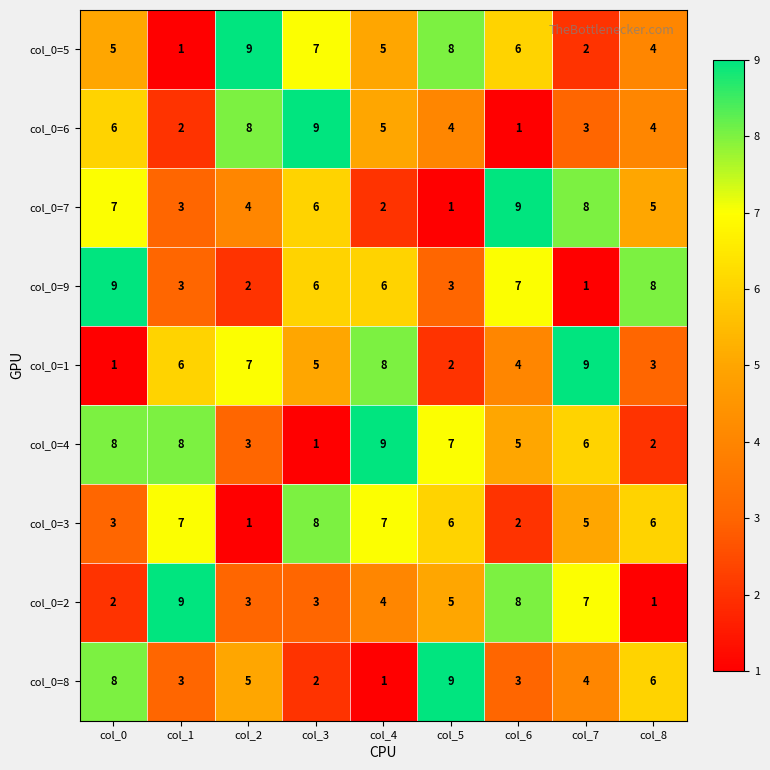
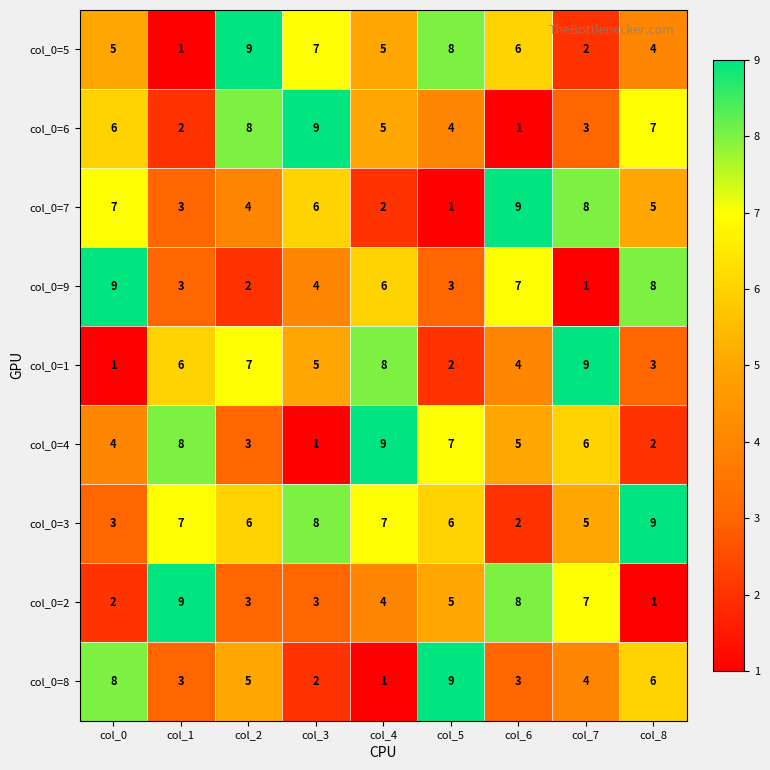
  {
    "col_0=5": {
      "col_0": 5,
      "col_1": 1,
      "col_2": 9,
      "col_3": 7,
      "col_4": 5,
      "col_5": 8,
      "col_6": 6,
      "col_8": 4
    },
    "col_0=6": {
      "col_0": 6,
      "col_1": 2,
      "col_2": 8,
      "col_3": 9,
      "col_4": 5,
      "col_5": 4,
      "col_6": 1,
      "col_7": 3,
-     "col_8": 4
+     "col_8": 7
    },
    "col_0=7": {
      "col_0": 7,
      "col_1": 3,
      "col_2": 4,
      "col_3": 6,
      "col_4": 2,
      "col_5": 1,
      "col_6": 9,
      "col_7": 8,
      "col_8": 5
    },
    "col_0=9": {
      "col_0": 9,
      "col_1": 3,
      "col_2": 2,
-     "col_3": 6,
+     "col_3": 4,
      "col_4": 6,
      "col_5": 3,
      "col_6": 7,
      "col_7": 1,
      "col_8": 8
    },
    "col_0=1": {
      "col_0": 1,
      "col_1": 6,
      "col_2": 7,
      "col_3": 5,
      "col_4": 8,
      "col_5": 2,
      "col_6": 4,
      "col_7": 9,
      "col_8": 3
    },
    "col_0=4": {
-     "col_0": 8,
+     "col_0": 4,
      "col_1": 8,
      "col_2": 3,
      "col_3": 1,
      "col_4": 9,
      "col_5": 7,
      "col_6": 5,
      "col_7": 6,
      "col_8": 2
    },
    "col_0=3": {
      "col_0": 3,
      "col_1": 7,
-     "col_2": 1,
+     "col_2": 6,
      "col_3": 8,
      "col_4": 7,
      "col_5": 6,
      "col_6": 2,
      "col_7": 5,
-     "col_8": 6
+     "col_8": 9
    },
    "col_0=2": {
      "col_0": 2,
      "col_1": 9,
      "col_2": 3,
      "col_3": 3,
      "col_4": 4,
      "col_5": 5,
      "col_6": 8,
      "col_7": 7,
      "col_8": 1
    },
    "col_0=8": {
      "col_0": 8,
      "col_1": 3,
      "col_2": 5,
      "col_3": 2,
      "col_4": 1,
      "col_5": 9,
      "col_6": 3,
      "col_7": 4,
      "col_8": 6
    }
  }
